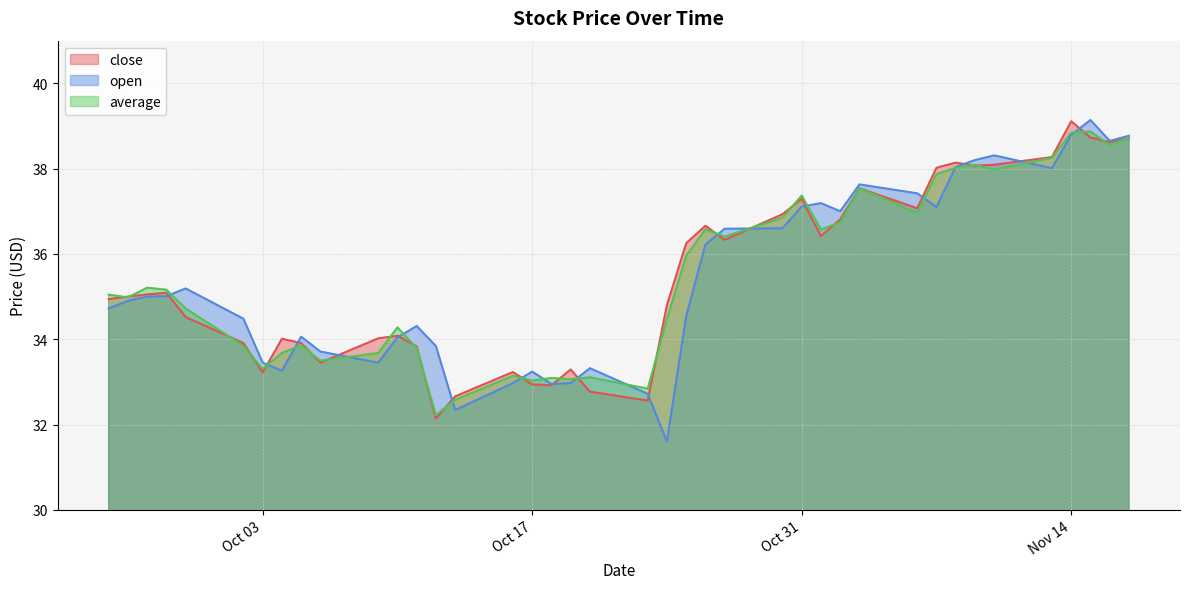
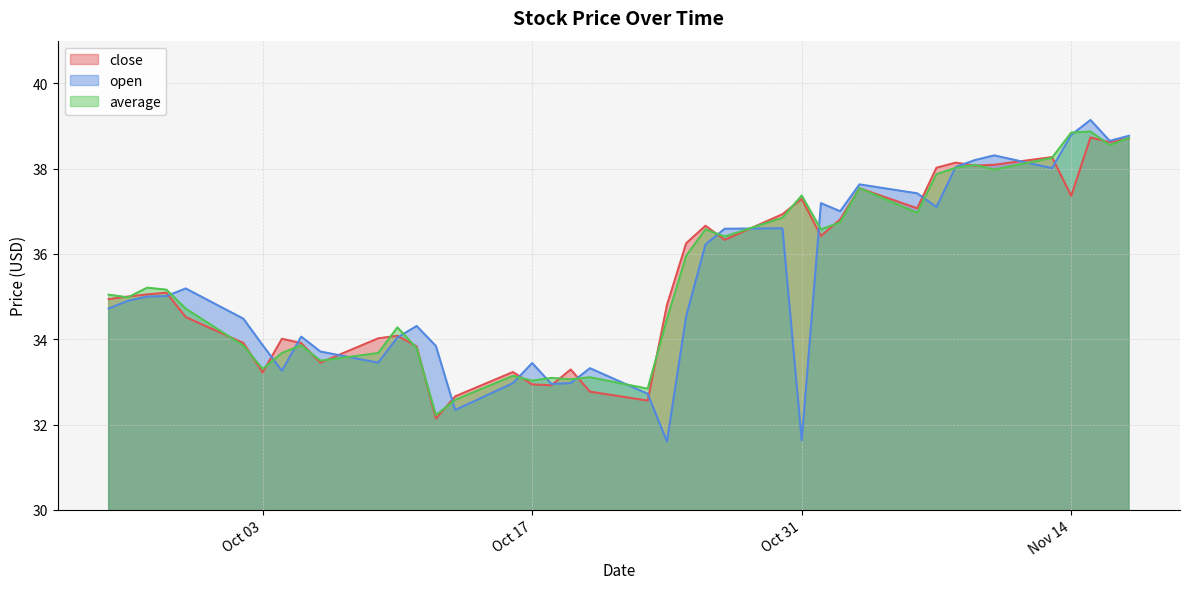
  {
    "close": {
      "Oct 03": 33.2,
      "Oct 17": 32.9,
      "Oct 31": 37.3,
-     "Nov 14": 39.1
+     "Nov 14": 37.4
    },
    "open": {
-     "Oct 03": 33.5,
-     "Oct 17": 33.2,
-     "Oct 31": 37.1
+     "Oct 03": 33.9,
+     "Oct 17": 33.4,
+     "Oct 31": 31.6
    },
    "average": {
      "Oct 03": 33.3,
      "Oct 17": 33.0,
      "Oct 31": 37.4
    }
  }
